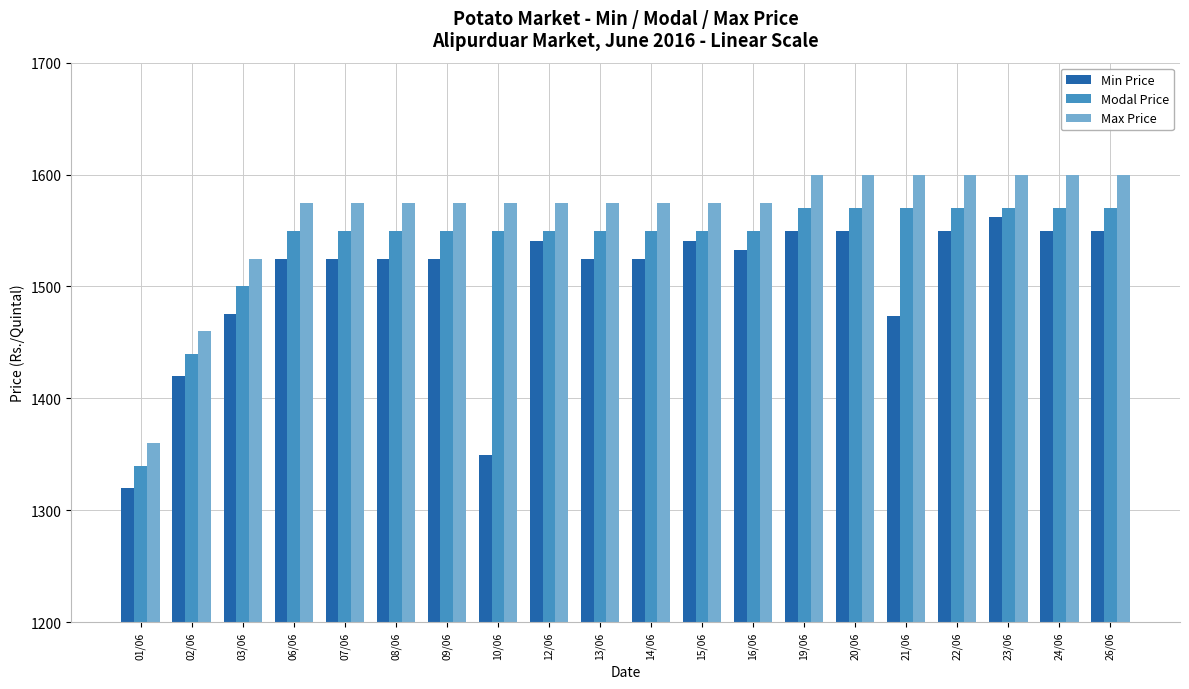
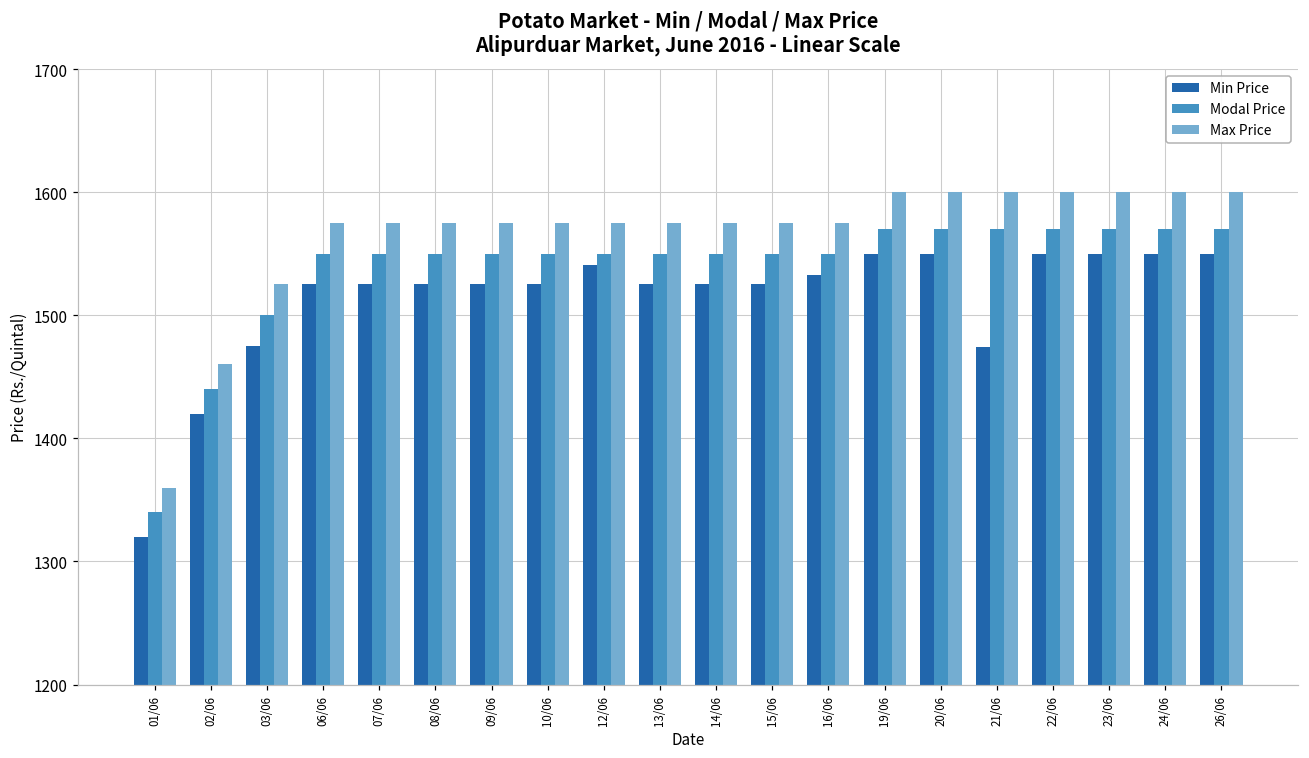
  {
    "Min Price": {
      "01/06": 1320,
      "02/06": 1420,
      "03/06": 1475,
      "06/06": 1525,
      "07/06": 1525,
      "08/06": 1525,
      "09/06": 1525,
-     "10/06": 1349,
+     "10/06": 1525,
      "12/06": 1541,
      "13/06": 1525,
      "14/06": 1525,
-     "15/06": 1541,
+     "15/06": 1525,
      "16/06": 1533,
      "19/06": 1550,
      "20/06": 1550,
      "21/06": 1474,
      "22/06": 1550,
-     "23/06": 1562,
+     "23/06": 1550,
      "24/06": 1550,
      "26/06": 1550
    }
  }
